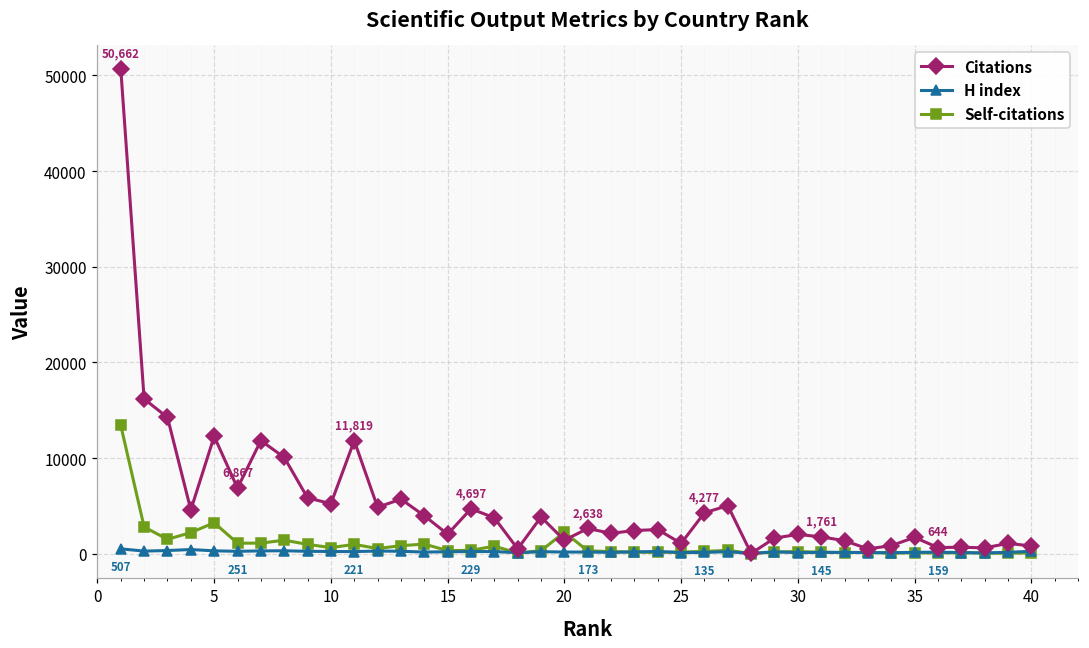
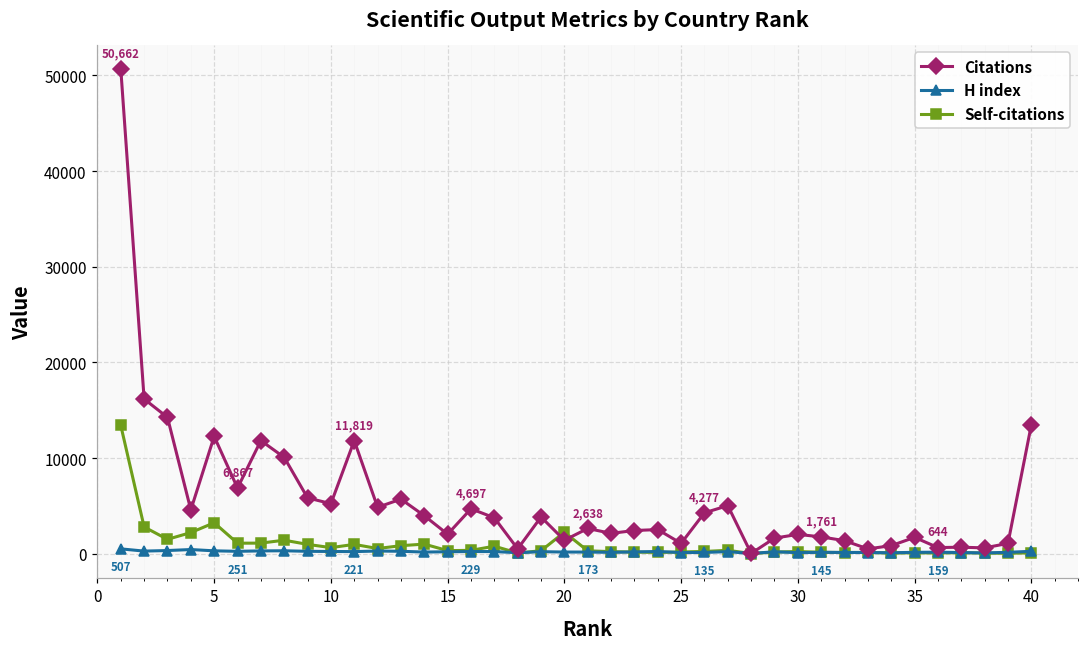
  {
    "Citations": {
      "5": 12000,
      "10": 5000,
      "15": 2000,
      "20": 1000,
      "25": 1000,
      "30": 2000,
      "35": 2000,
-     "40": 1000
+     "40": 13000
    },
    "H index": {
      "5": 0,
      "10": 0,
      "20": 0
    },
    "Self-citations": {
      "5": 3000,
      "10": 1000,
      "20": 2000
    }
  }
